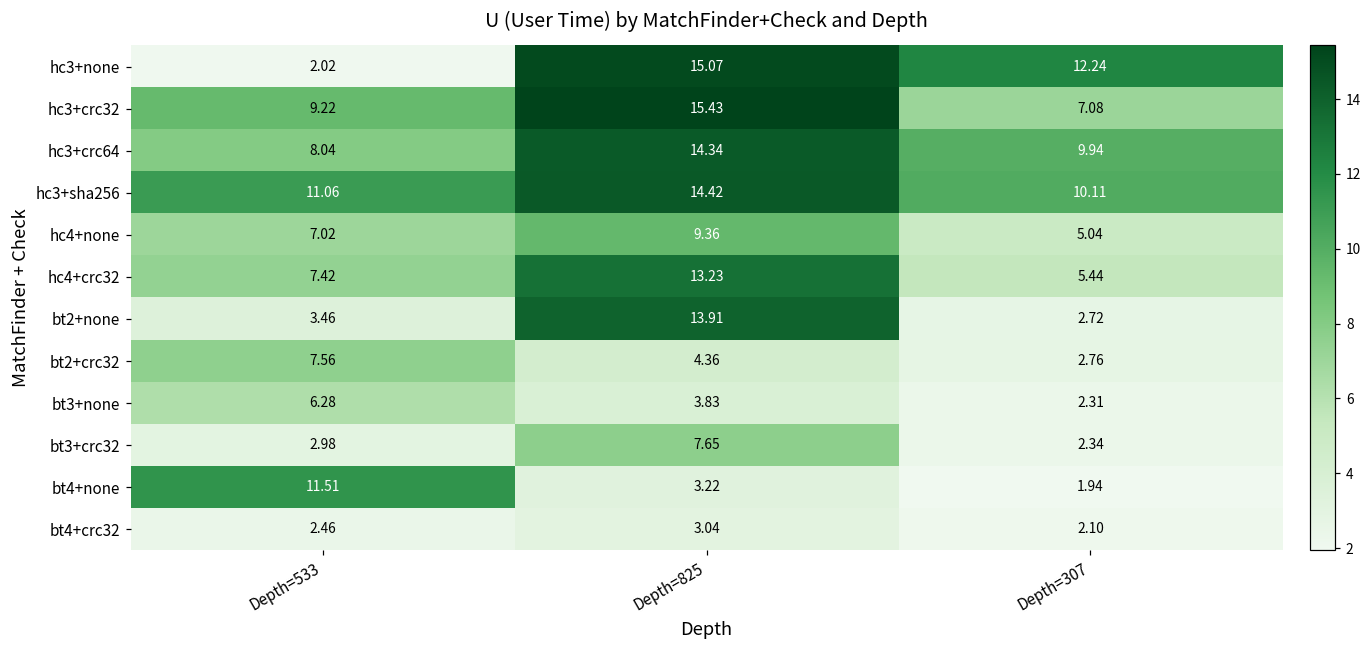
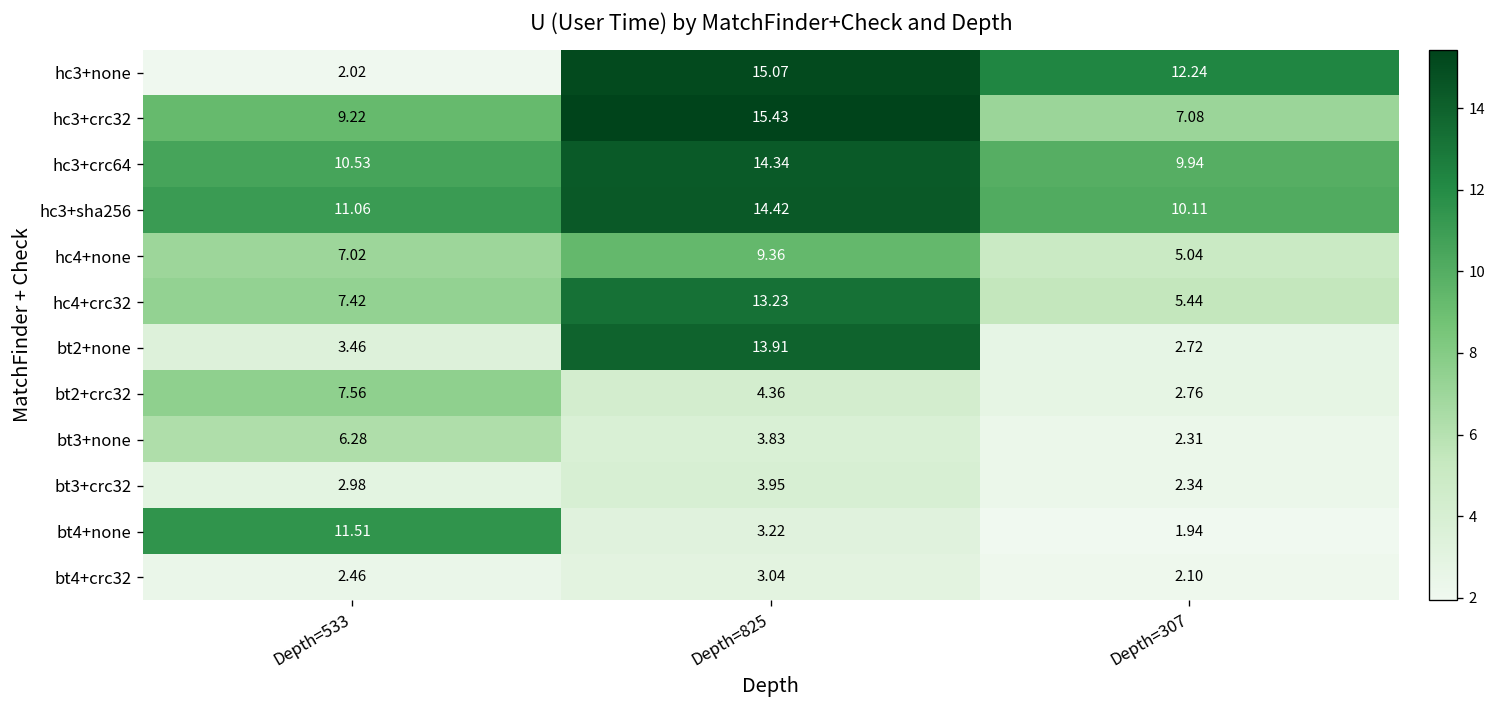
  {
    "hc3+none": {
      "Depth=533": 2.02,
      "Depth=825": 15.07,
      "Depth=307": 12.24
    },
    "hc3+crc32": {
      "Depth=533": 9.22,
      "Depth=825": 15.43,
      "Depth=307": 7.08
    },
    "hc3+crc64": {
-     "Depth=533": 8.04,
+     "Depth=533": 10.53,
      "Depth=825": 14.34,
      "Depth=307": 9.94
    },
    "hc3+sha256": {
      "Depth=533": 11.06,
      "Depth=825": 14.42,
      "Depth=307": 10.11
    },
    "hc4+none": {
      "Depth=533": 7.02,
      "Depth=825": 9.36,
      "Depth=307": 5.04
    },
    "hc4+crc32": {
      "Depth=533": 7.42,
      "Depth=825": 13.23,
      "Depth=307": 5.44
    },
    "bt2+none": {
      "Depth=533": 3.46,
      "Depth=825": 13.91,
      "Depth=307": 2.72
    },
    "bt2+crc32": {
      "Depth=533": 7.56,
      "Depth=825": 4.36,
      "Depth=307": 2.76
    },
    "bt3+none": {
      "Depth=533": 6.28,
      "Depth=825": 3.83,
      "Depth=307": 2.31
    },
    "bt3+crc32": {
      "Depth=533": 2.98,
-     "Depth=825": 7.65,
+     "Depth=825": 3.95,
      "Depth=307": 2.34
    },
    "bt4+none": {
      "Depth=533": 11.51,
      "Depth=825": 3.22,
      "Depth=307": 1.94
    },
    "bt4+crc32": {
      "Depth=533": 2.46,
      "Depth=825": 3.04,
      "Depth=307": 2.10
    }
  }
